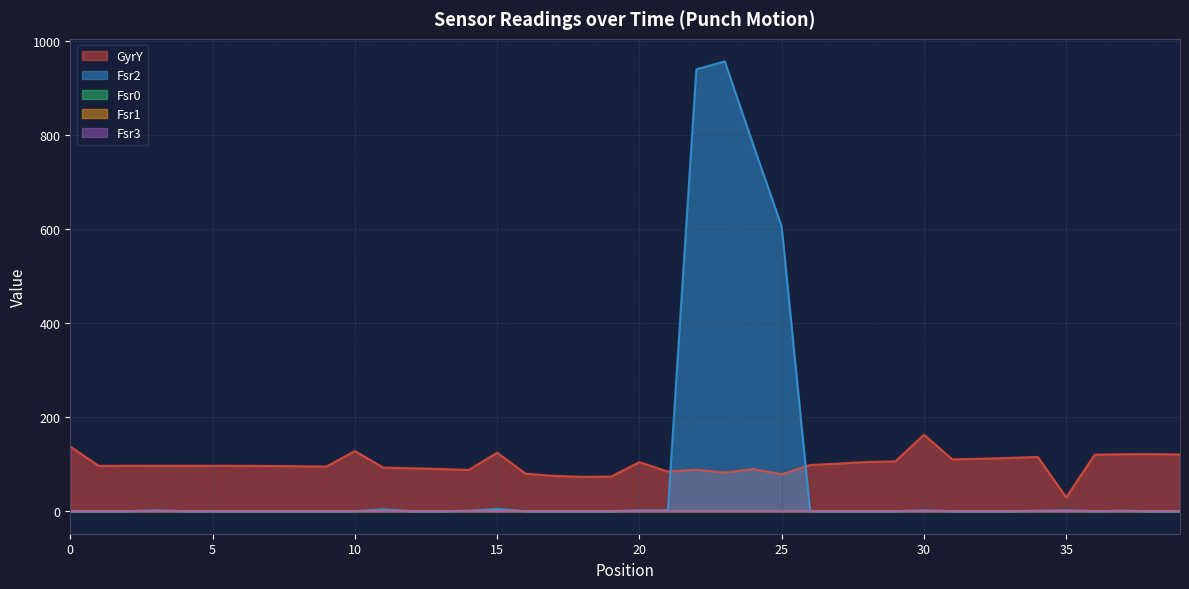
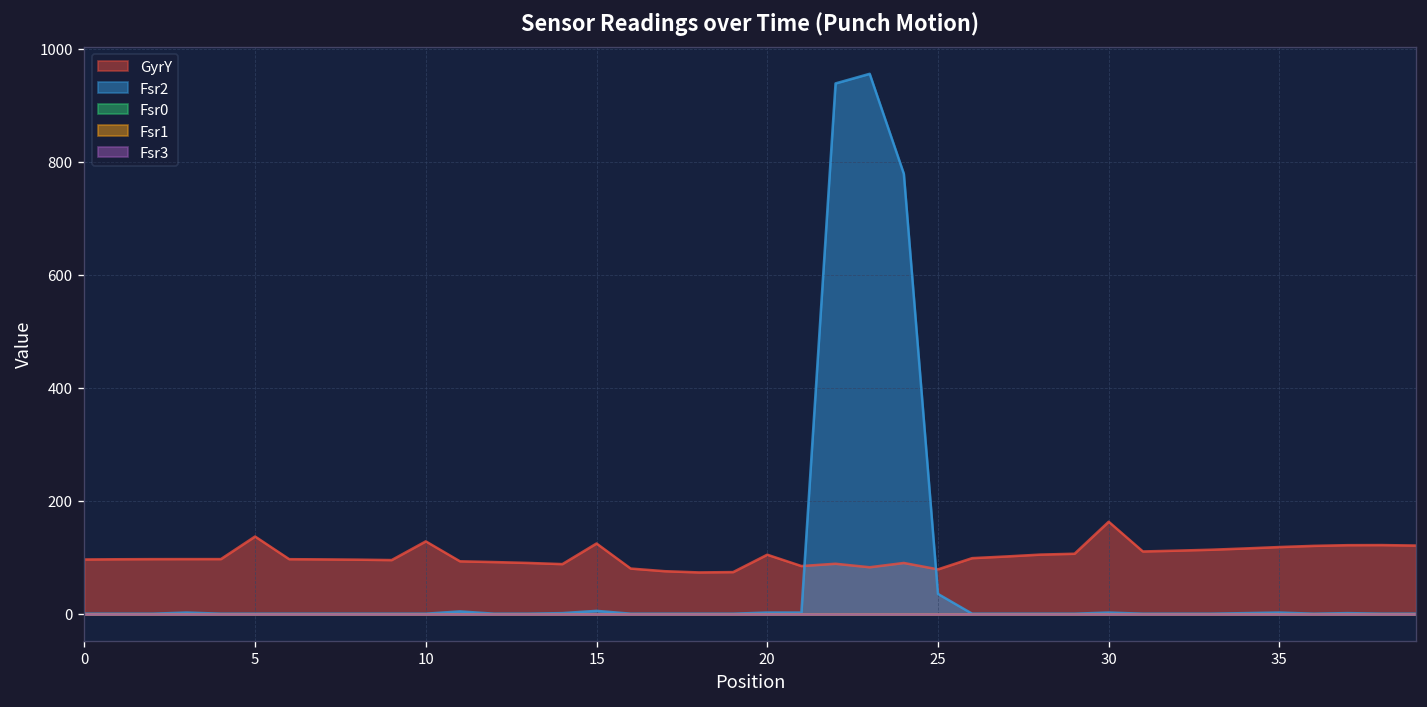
  {
    "GyrY": {
-     "0": 140,
-     "5": 100,
+     "0": 100,
+     "5": 140,
      "10": 130,
      "15": 120,
      "20": 100,
      "25": 80,
      "30": 160,
-     "35": 30
+     "35": 120
    },
    "Fsr2": {
-     "25": 610
+     "25": 40
    },
    "Fsr3": {
      "25": 0
    }
  }
